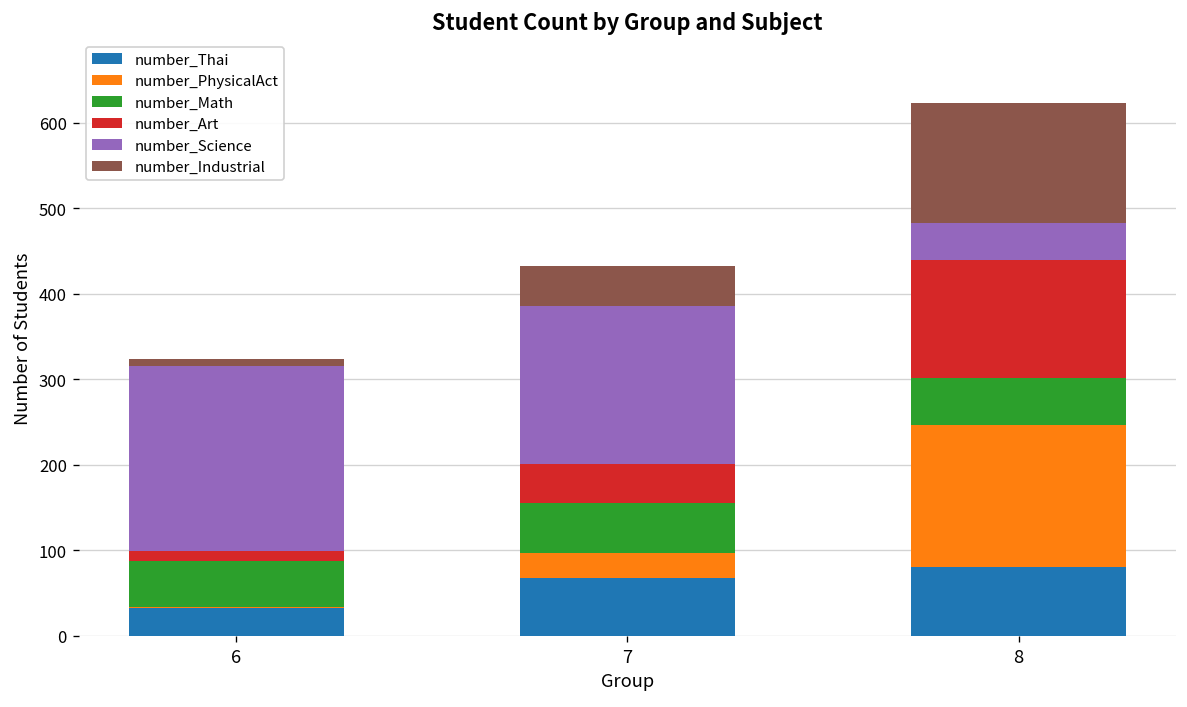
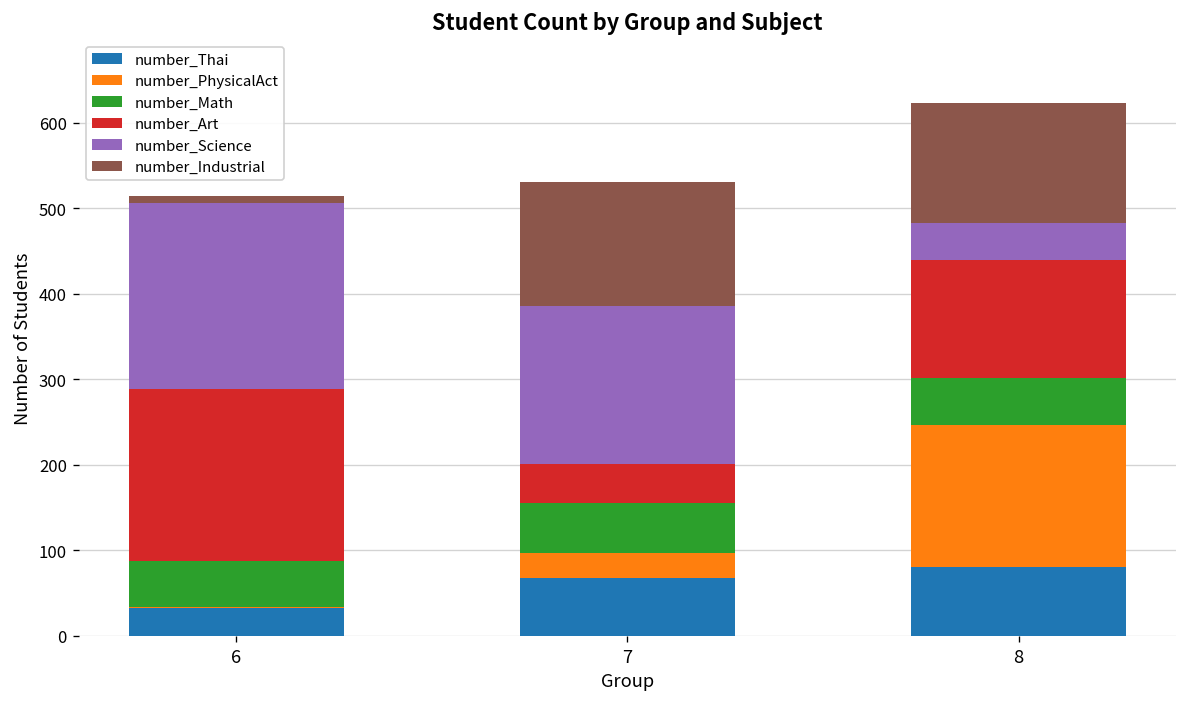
  {
    "number_Thai": {
      "6": 30,
      "7": 70,
      "8": 80
    },
    "number_PhysicalAct": {
      "7": 30,
      "8": 170
    },
    "number_Math": {
      "6": 50,
      "7": 60,
      "8": 60
    },
    "number_Art": {
-     "6": 10,
+     "6": 200,
      "7": 50,
      "8": 140
    },
    "number_Science": {
      "6": 220,
      "7": 190,
      "8": 40
    },
    "number_Industrial": {
      "6": 10,
-     "7": 50,
+     "7": 150,
      "8": 140
    }
  }
